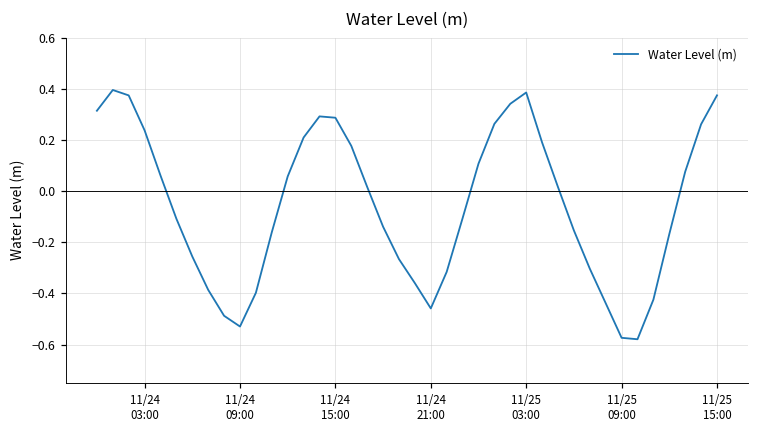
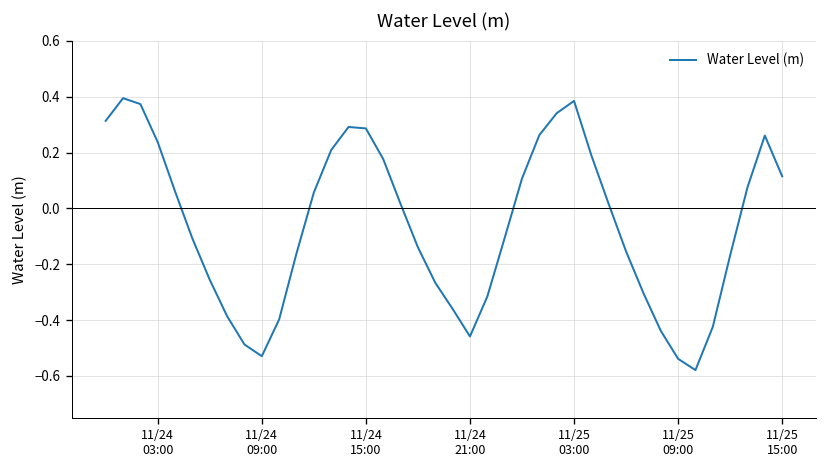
  {
    "11/24 03:00": 0.24,
    "11/24 09:00": -0.53,
    "11/24 15:00": 0.29,
    "11/24 21:00": -0.46,
    "11/25 03:00": 0.39,
-   "11/25 09:00": -0.57,
-   "11/25 15:00": 0.37
+   "11/25 09:00": -0.54,
+   "11/25 15:00": 0.12
  }
